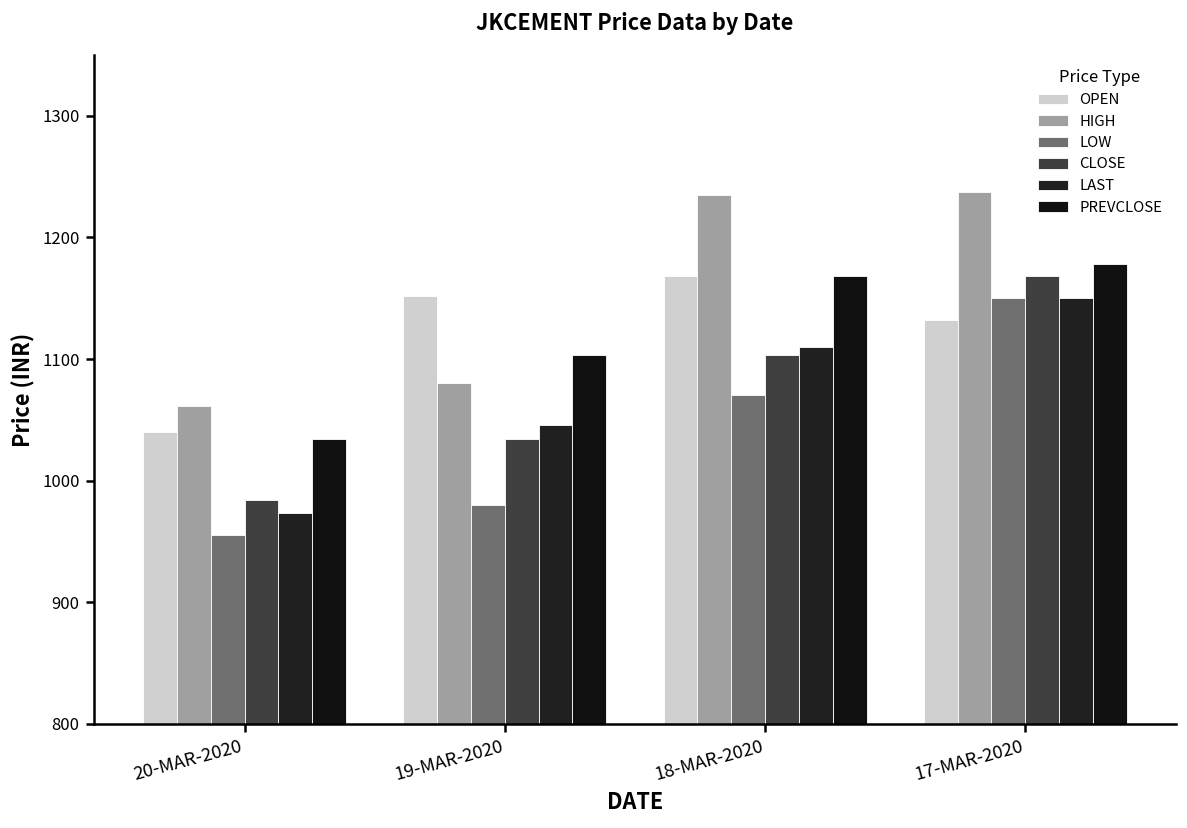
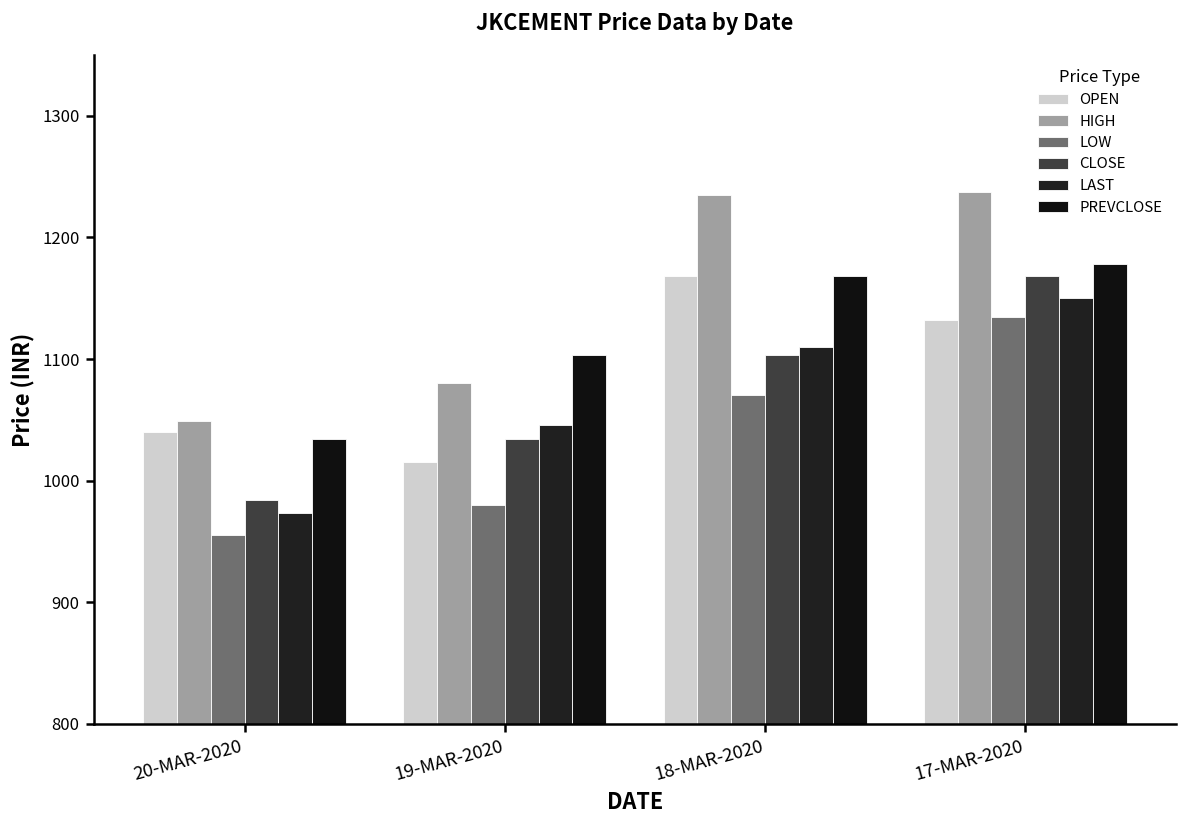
  {
    "OPEN": {
      "20-MAR-2020": 1040,
-     "19-MAR-2020": 1152,
+     "19-MAR-2020": 1015,
      "18-MAR-2020": 1168,
      "17-MAR-2020": 1132
    },
    "HIGH": {
-     "20-MAR-2020": 1061,
+     "20-MAR-2020": 1049,
      "19-MAR-2020": 1080,
      "18-MAR-2020": 1235,
      "17-MAR-2020": 1237
    },
    "LOW": {
      "20-MAR-2020": 955,
      "19-MAR-2020": 980,
      "18-MAR-2020": 1070,
-     "17-MAR-2020": 1150
+     "17-MAR-2020": 1134
    }
  }
